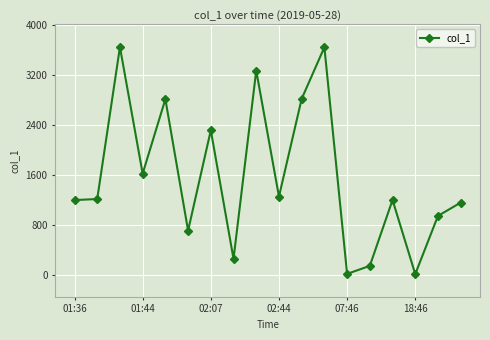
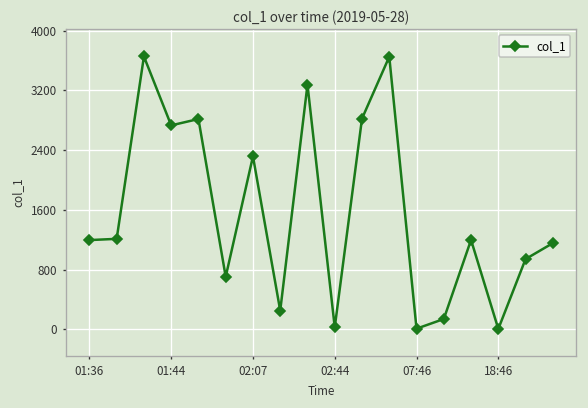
  {
-   "01:44": 1600,
+   "01:44": 2700,
    "02:07": 2300,
-   "02:44": 1300,
+   "02:44": 0,
    "07:46": 0,
    "18:46": 0
  }
